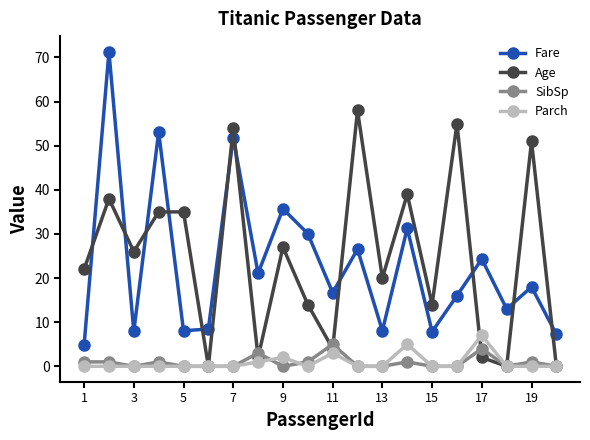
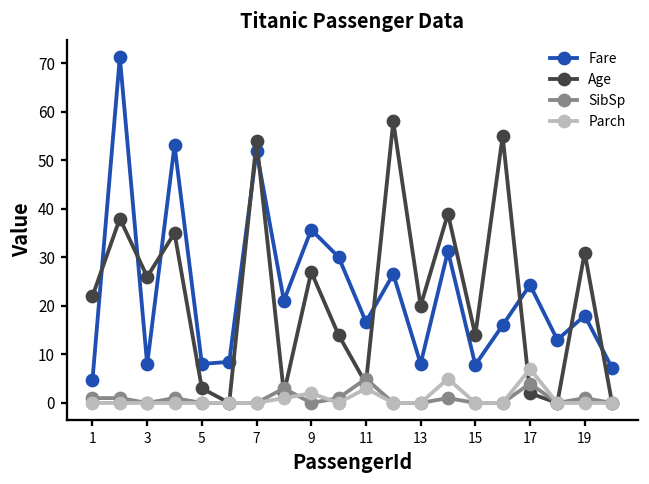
  {
    "Fare": {
      "1": 5,
      "3": 8,
      "5": 8,
      "7": 52,
      "9": 36,
      "11": 17,
      "13": 8,
      "15": 8,
      "17": 24,
      "19": 18
    },
    "Age": {
      "1": 22,
      "3": 26,
-     "5": 35,
+     "5": 3,
      "7": 54,
      "9": 27,
      "11": 4,
      "13": 20,
      "15": 14,
      "17": 2,
-     "19": 51
+     "19": 31
    },
    "SibSp": {
      "1": 1,
      "9": 0,
      "11": 5,
      "17": 4,
      "19": 1
    },
    "Parch": {
      "1": 0,
      "9": 2,
      "11": 3,
      "17": 7,
      "19": 0
    }
  }
